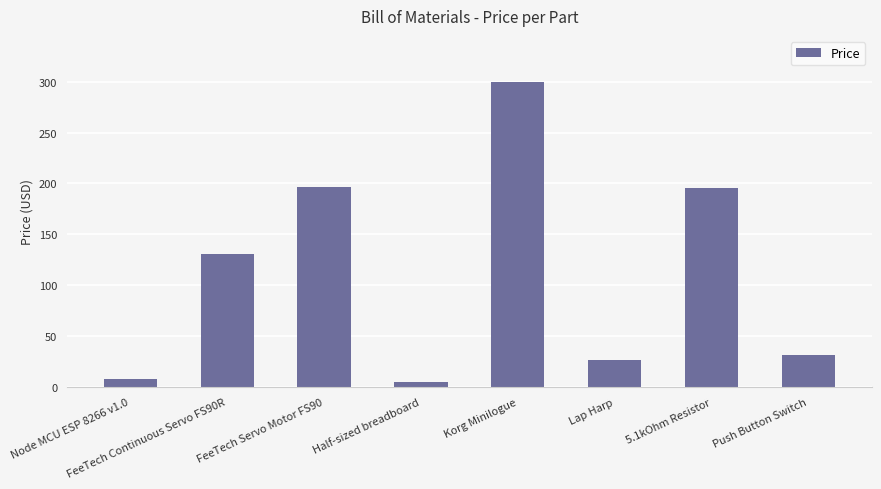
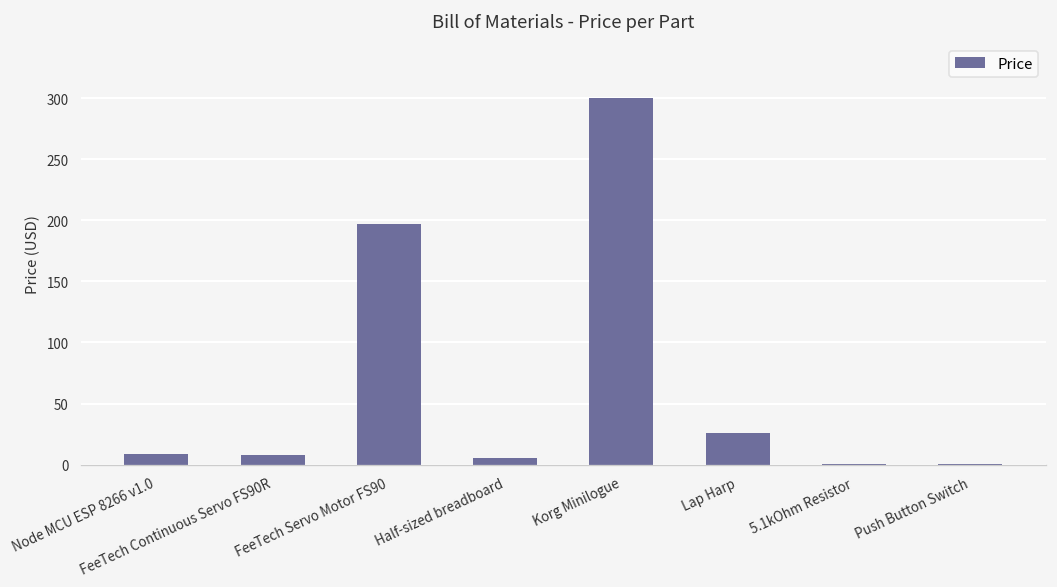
  {
    "Node MCU ESP 8266 v1.0": 8,
-   "FeeTech Continuous Servo FS90R": 130,
+   "FeeTech Continuous Servo FS90R": 8,
    "FeeTech Servo Motor FS90": 197,
    "Half-sized breadboard": 5,
    "Korg Minilogue": 300,
    "Lap Harp": 26,
-   "5.1kOhm Resistor": 196,
-   "Push Button Switch": 31
+   "5.1kOhm Resistor": 0,
+   "Push Button Switch": 0
  }
